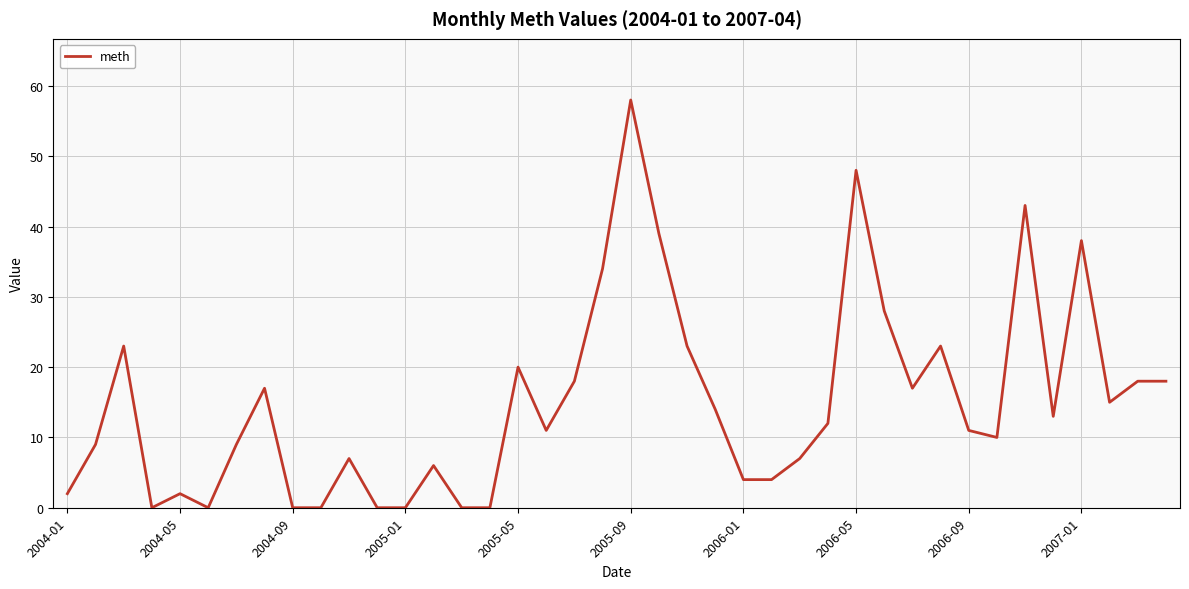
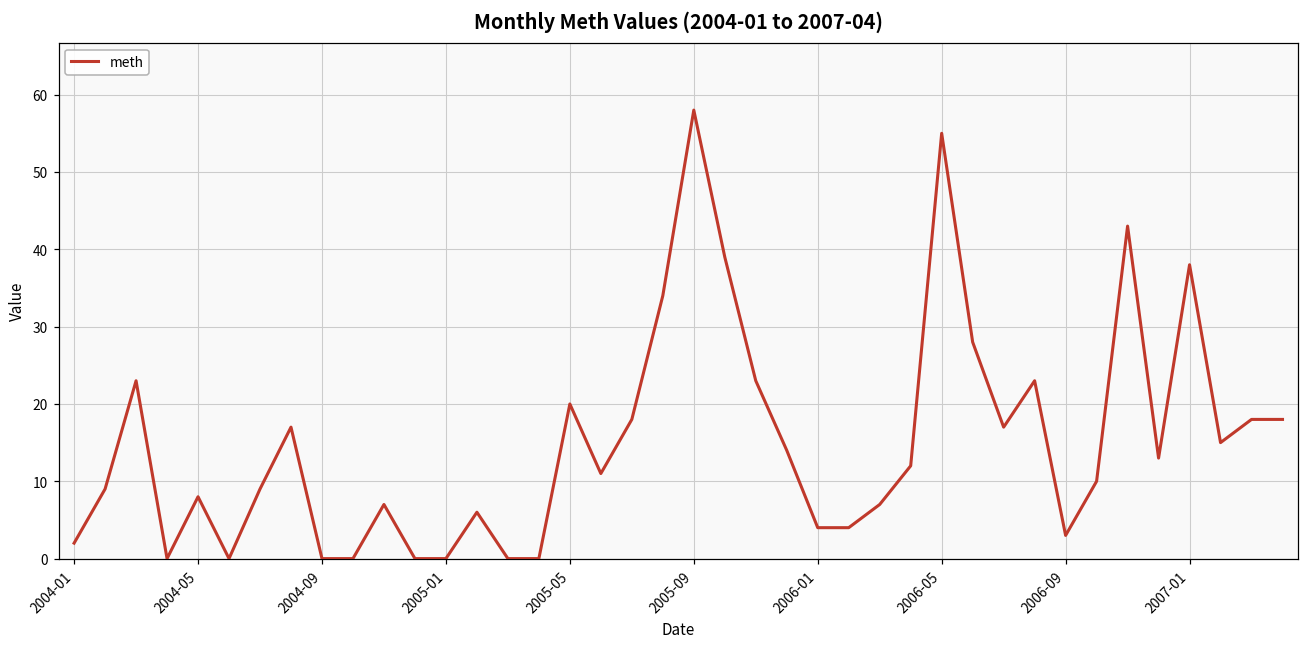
  {
    "2004-01": 2,
-   "2004-05": 2,
+   "2004-05": 8,
    "2004-09": 0,
    "2005-01": 0,
    "2005-05": 20,
    "2005-09": 58,
    "2006-01": 4,
-   "2006-05": 48,
-   "2006-09": 11,
+   "2006-05": 55,
+   "2006-09": 3,
    "2007-01": 38
  }
